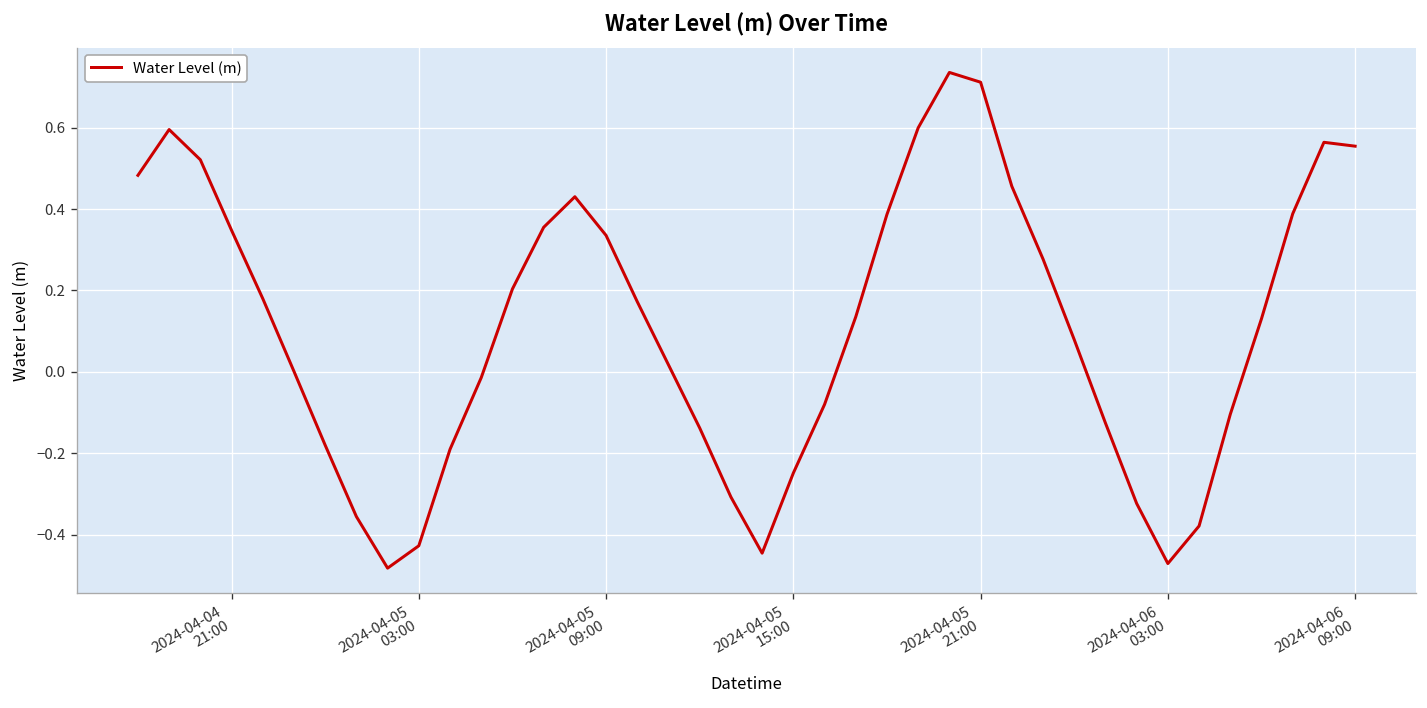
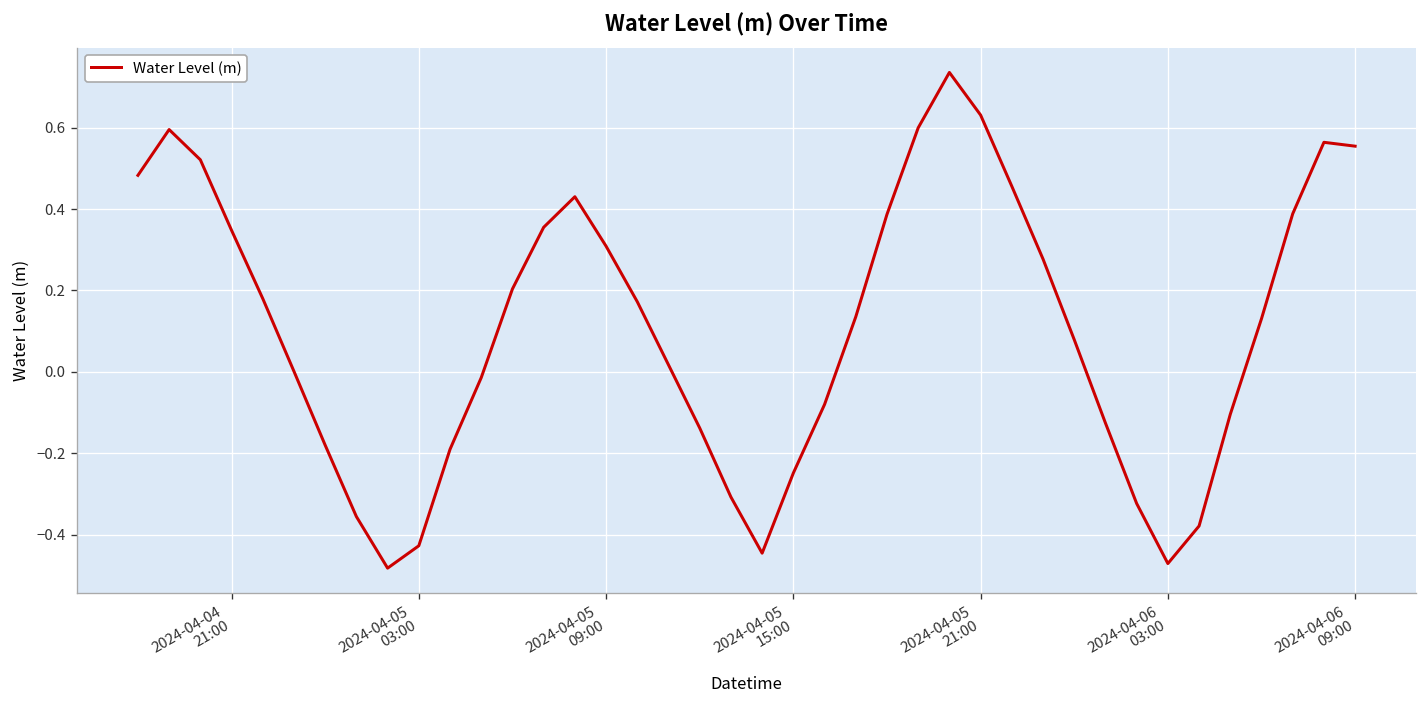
  {
    "2024-04-04 21:00": 0.35,
    "2024-04-05 03:00": -0.43,
-   "2024-04-05 09:00": 0.34,
+   "2024-04-05 09:00": 0.31,
    "2024-04-05 15:00": -0.25,
-   "2024-04-05 21:00": 0.71,
+   "2024-04-05 21:00": 0.63,
    "2024-04-06 03:00": -0.47,
    "2024-04-06 09:00": 0.55
  }
